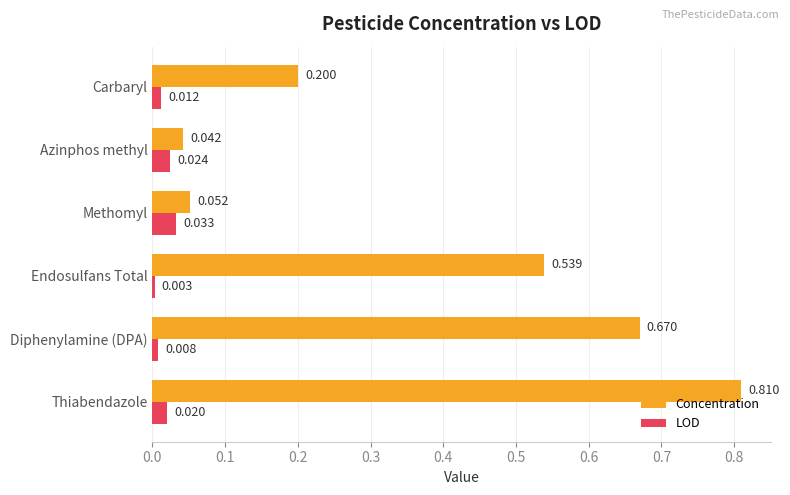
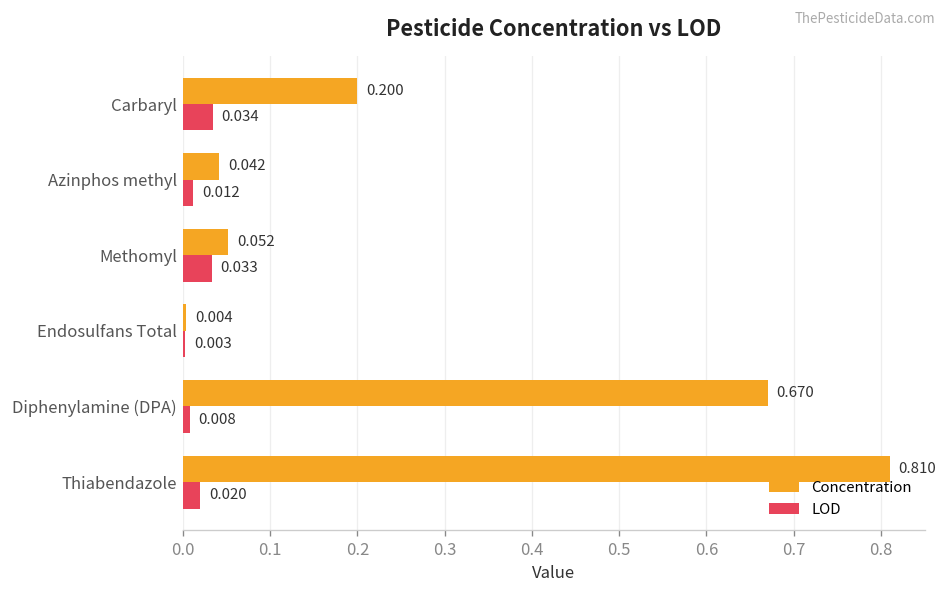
  {
    "Concentration": {
      "Carbaryl": 0.200,
      "Azinphos methyl": 0.042,
      "Methomyl": 0.052,
-     "Endosulfans Total": 0.539,
+     "Endosulfans Total": 0.004,
      "Diphenylamine (DPA)": 0.670,
      "Thiabendazole": 0.810
    },
    "LOD": {
-     "Carbaryl": 0.012,
-     "Azinphos methyl": 0.024,
+     "Carbaryl": 0.034,
+     "Azinphos methyl": 0.012,
      "Methomyl": 0.033,
      "Endosulfans Total": 0.003,
      "Diphenylamine (DPA)": 0.008,
      "Thiabendazole": 0.020
    }
  }
